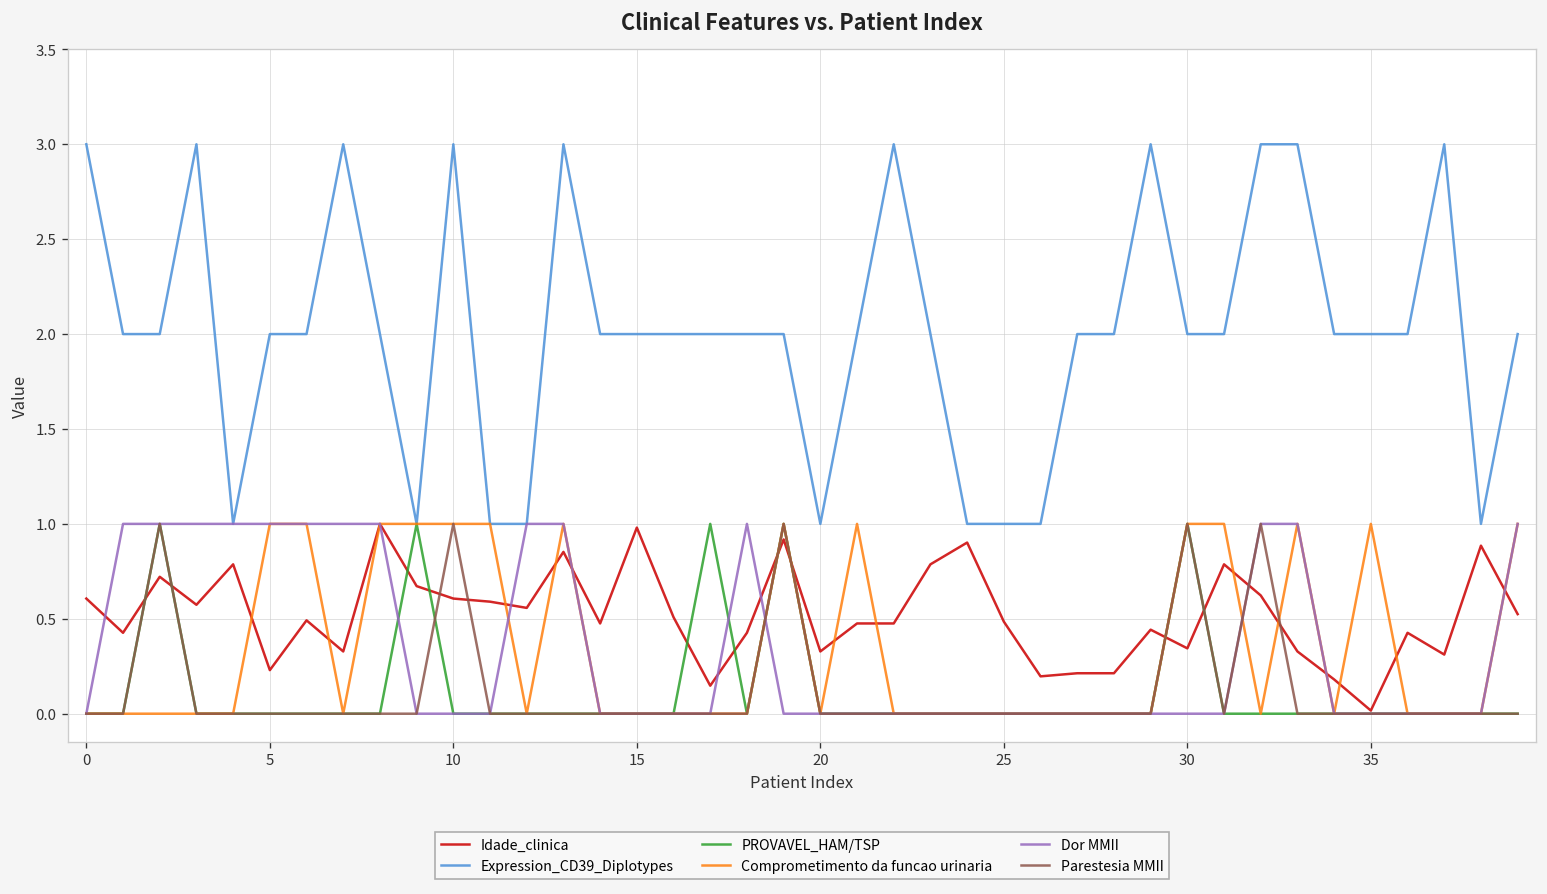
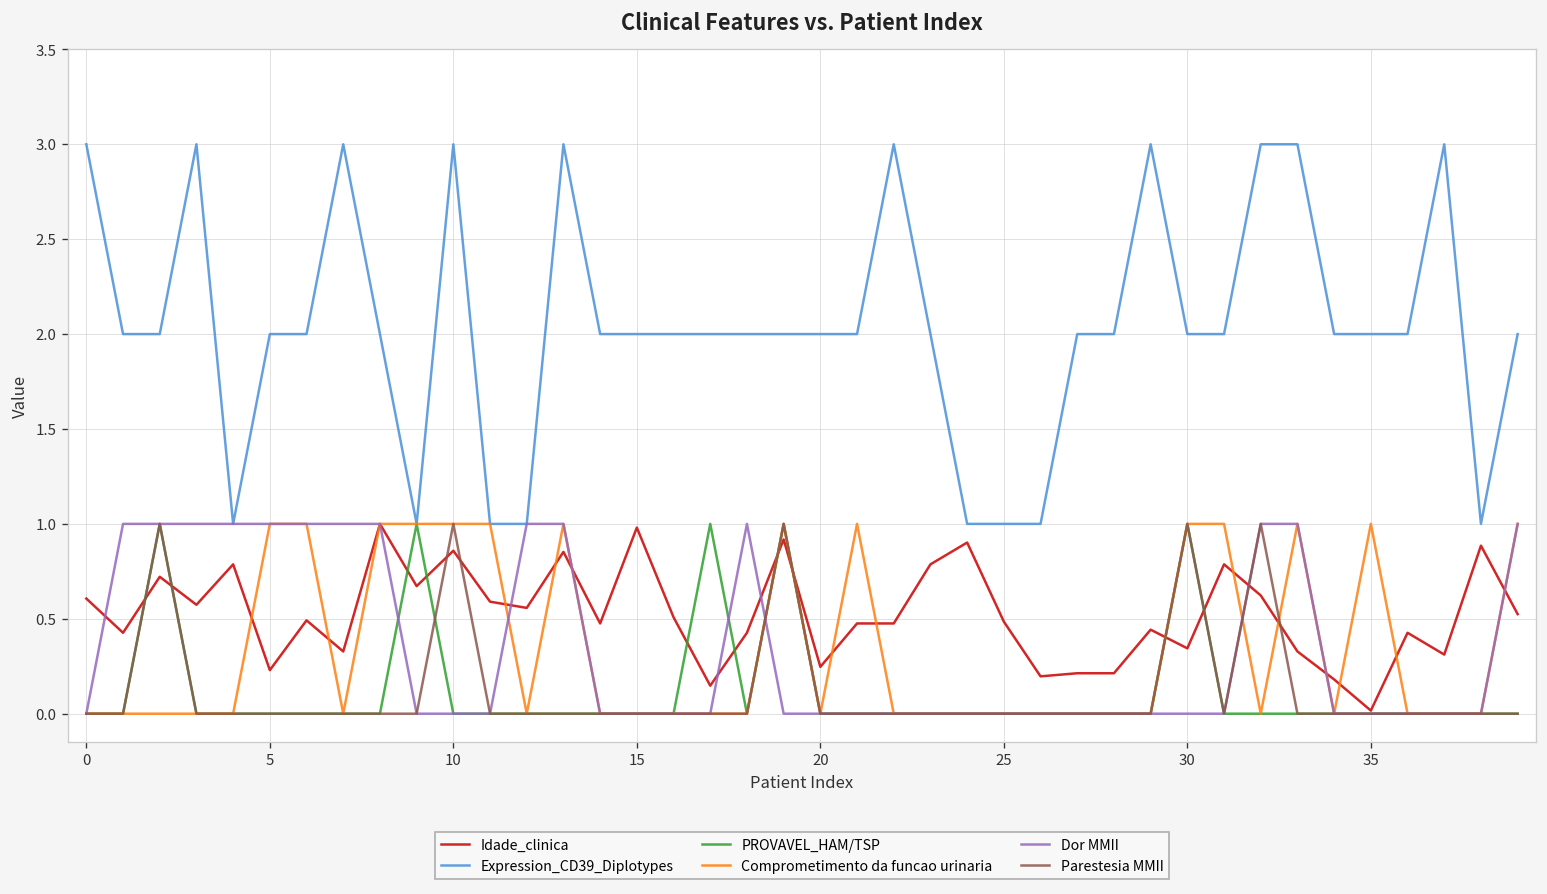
  {
    "Idade_clinica": {
      "0": 0.61,
      "5": 0.23,
-     "10": 0.61,
+     "10": 0.86,
      "15": 0.98,
-     "20": 0.33,
+     "20": 0.25,
      "25": 0.48,
      "30": 0.34,
      "35": 0.02
    },
    "Expression_CD39_Diplotypes": {
      "0": 3,
      "5": 2,
      "10": 3,
      "15": 2,
-     "20": 1,
+     "20": 2,
      "25": 1,
      "30": 2,
      "35": 2
    },
    "Comprometimento da funcao urinaria": {
      "35": 1.00
    },
    "Dor MMII": {
      "30": 0.00
    }
  }
